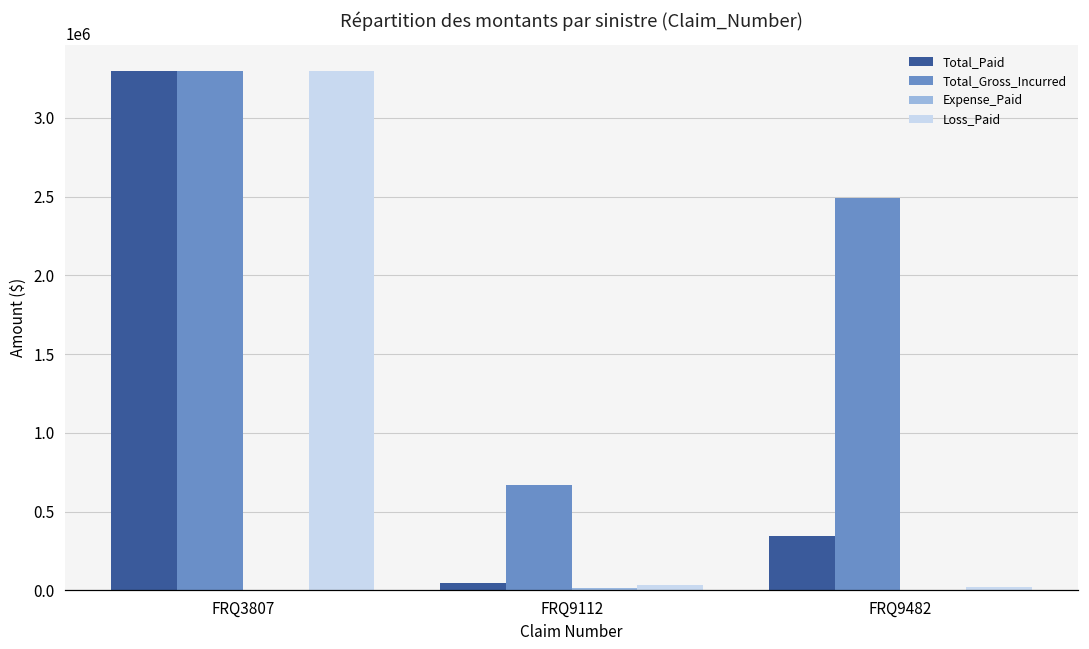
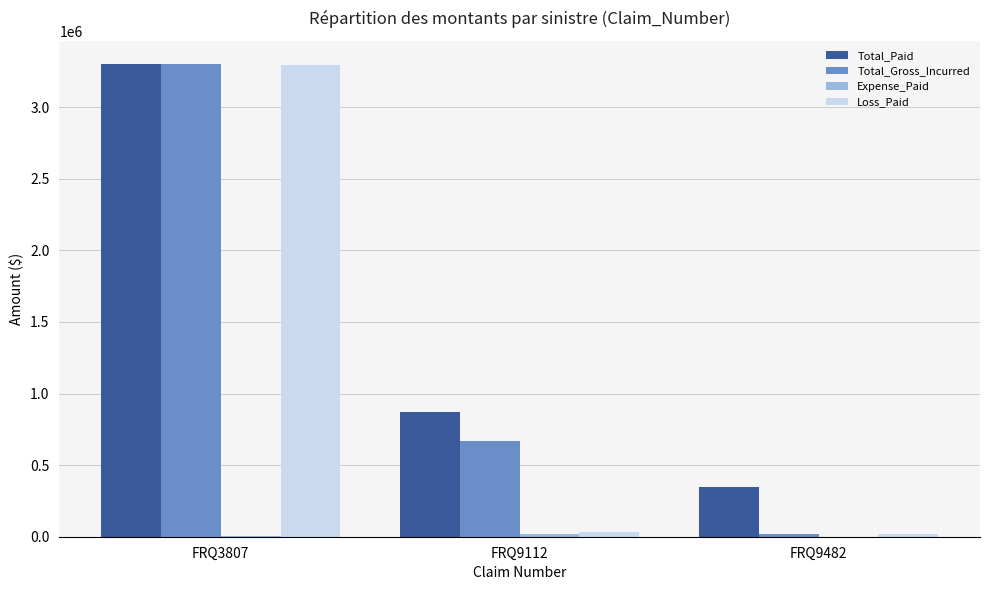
  {
    "Total_Paid": {
      "FRQ3807": 3300000,
-     "FRQ9112": 50000,
+     "FRQ9112": 870000,
      "FRQ9482": 350000
    },
    "Total_Gross_Incurred": {
      "FRQ3807": 3300000,
      "FRQ9112": 670000,
-     "FRQ9482": 2490000
+     "FRQ9482": 20000
    }
  }
